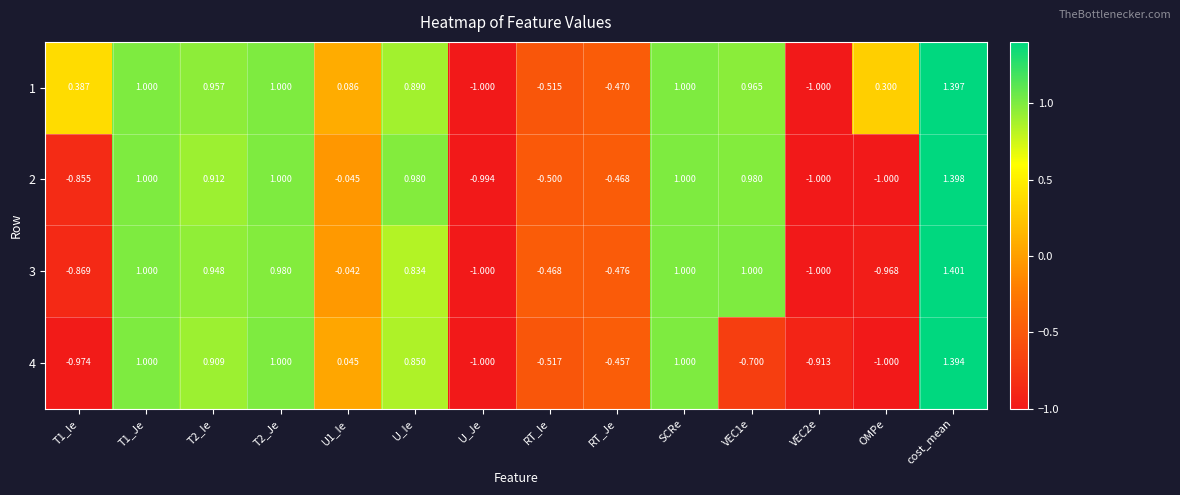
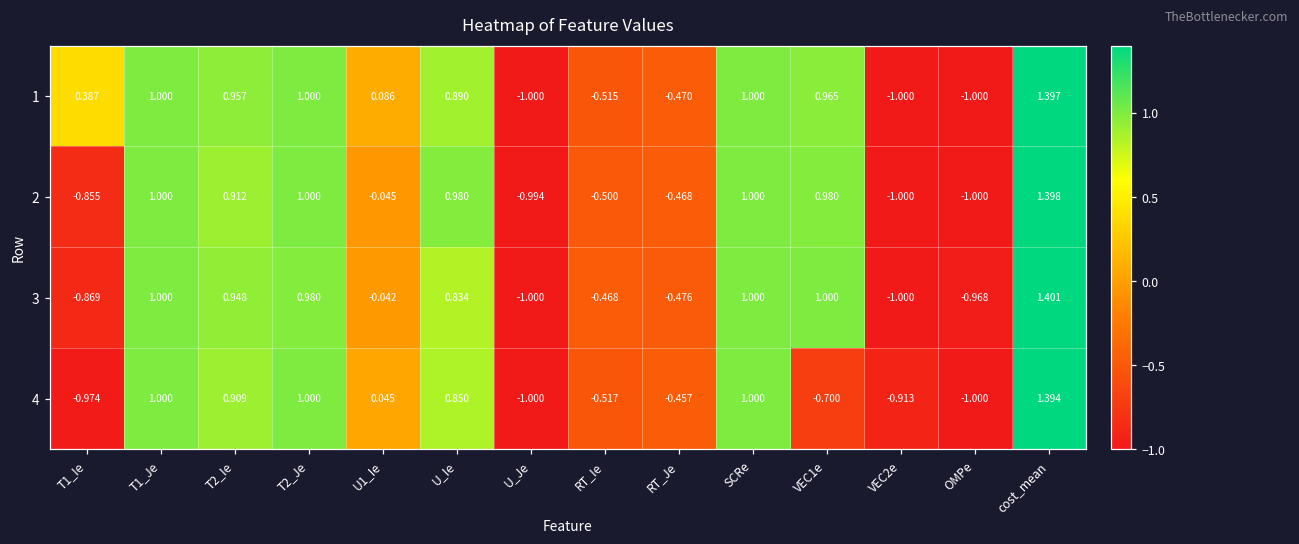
  {
    "1": {
      "T1_Ie": 0.387,
      "T1_Je": 1.000,
      "T2_Ie": 0.957,
      "T2_Je": 1.000,
      "U1_Ie": 0.086,
      "U_Ie": 0.890,
      "U_Je": -1.000,
      "RT_Ie": -0.515,
      "RT_Je": -0.470,
      "SCRe": 1.000,
      "VEC1e": 0.965,
      "VEC2e": -1.000,
-     "OMPe": 0.300,
+     "OMPe": -1.000,
      "cost_mean": 1.397
    },
    "2": {
      "T1_Ie": -0.855,
      "T1_Je": 1.000,
      "T2_Ie": 0.912,
      "T2_Je": 1.000,
      "U1_Ie": -0.045,
      "U_Ie": 0.980,
      "U_Je": -0.994,
      "RT_Ie": -0.500,
      "RT_Je": -0.468,
      "SCRe": 1.000,
      "VEC1e": 0.980,
      "VEC2e": -1.000,
      "OMPe": -1.000,
      "cost_mean": 1.398
    },
    "3": {
      "T1_Ie": -0.869,
      "T1_Je": 1.000,
      "T2_Ie": 0.948,
      "T2_Je": 0.980,
      "U1_Ie": -0.042,
      "U_Ie": 0.834,
      "U_Je": -1.000,
      "RT_Ie": -0.468,
      "RT_Je": -0.476,
      "SCRe": 1.000,
      "VEC1e": 1.000,
      "VEC2e": -1.000,
      "OMPe": -0.968,
      "cost_mean": 1.401
    },
    "4": {
      "T1_Ie": -0.974,
      "T1_Je": 1.000,
      "T2_Ie": 0.909,
      "T2_Je": 1.000,
      "U1_Ie": 0.045,
      "U_Ie": 0.850,
      "U_Je": -1.000,
      "RT_Ie": -0.517,
      "RT_Je": -0.457,
      "SCRe": 1.000,
      "VEC1e": -0.700,
      "VEC2e": -0.913,
      "OMPe": -1.000,
      "cost_mean": 1.394
    }
  }
